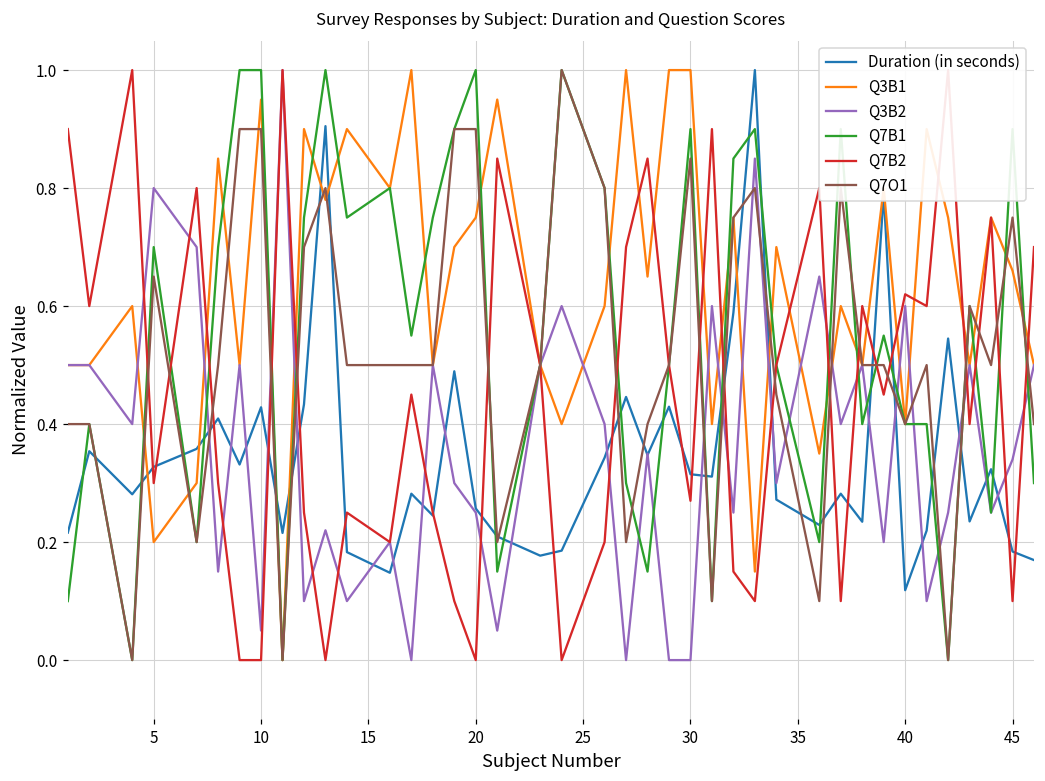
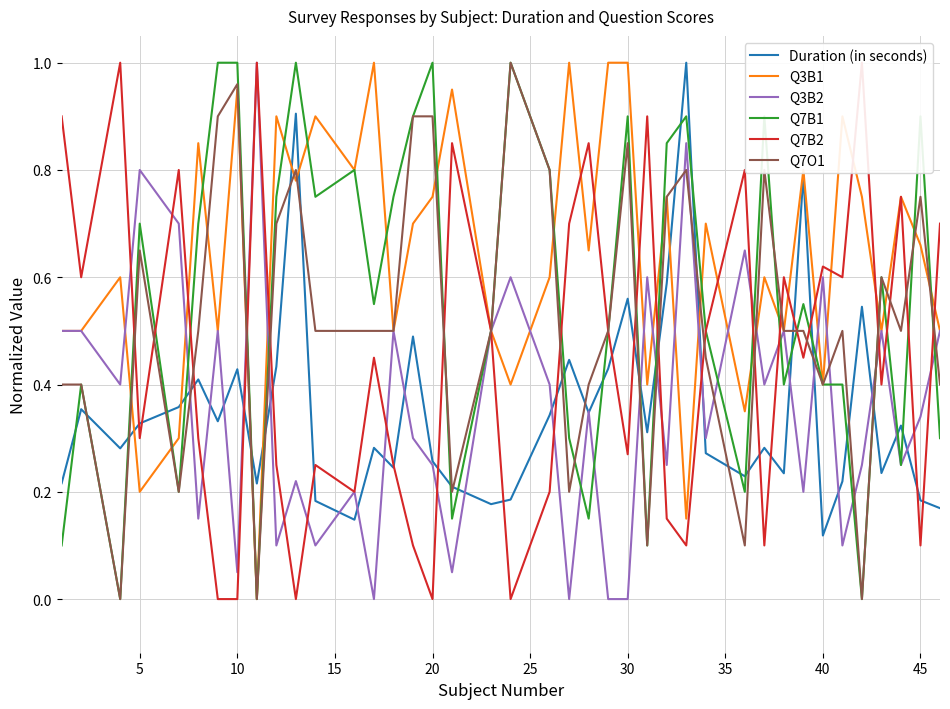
  {
    "Duration (in seconds)": {
      "5": 0.33,
      "10": 0.43,
      "20": 0.26,
-     "30": 0.32,
+     "30": 0.56,
      "40": 0.12,
      "45": 0.18
    },
    "Q3B1": {
      "5": 0.20,
      "10": 0.95,
      "20": 0.75,
      "30": 1.00,
      "45": 0.66
    },
    "Q3B2": {
      "5": 0.80,
      "10": 0.05,
      "20": 0.25,
      "30": 0.00,
      "40": 0.60,
      "45": 0.34
    },
    "Q7B1": {
      "5": 0.70,
      "10": 1.00,
      "20": 1.00,
      "30": 0.90
    },
    "Q7B2": {
      "5": 0.30,
      "10": 0.00,
      "20": 0.00,
      "30": 0.27,
      "40": 0.62,
      "45": 0.10
    },
    "Q7O1": {
      "5": 0.65,
-     "10": 0.90,
+     "10": 0.96,
      "20": 0.90,
      "30": 0.85,
      "45": 0.75
    }
  }
